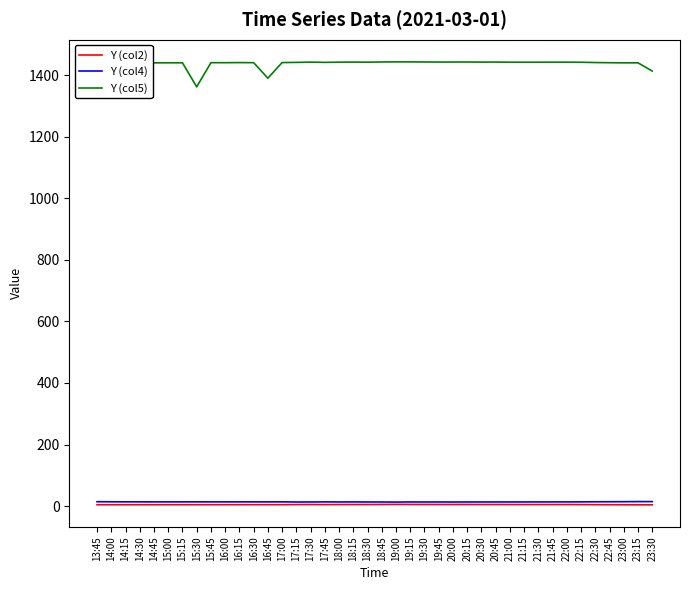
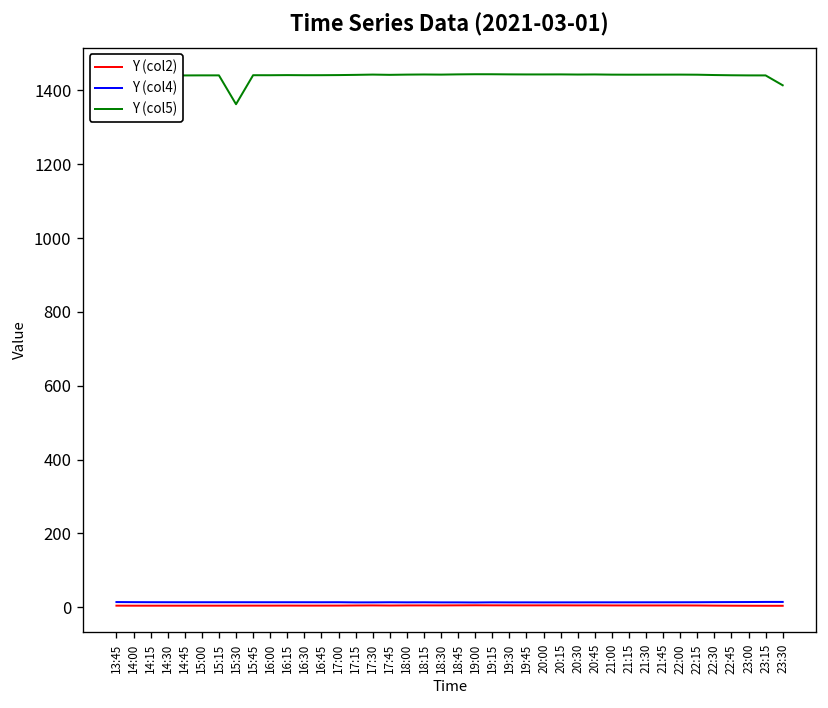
  {
    "Y (col2)": {
      "13:45": 0,
      "14:00": 0,
      "14:15": 0,
      "14:30": 0,
      "14:45": 0,
      "15:00": 0,
      "15:15": 0,
      "15:30": 0,
      "15:45": 0,
      "16:00": 0,
      "16:15": 0,
      "16:30": 0,
      "16:45": 0,
      "17:00": 0,
      "17:15": 0,
      "17:45": 0,
      "18:15": 10,
      "21:00": 10,
      "21:15": 10,
      "21:30": 10,
      "21:45": 10,
      "22:00": 10,
      "22:15": 0,
      "22:30": 0,
      "22:45": 0,
      "23:00": 0,
      "23:15": 0,
      "23:30": 0
    },
    "Y (col4)": {
      "13:45": 10,
      "14:00": 10,
      "14:15": 10,
      "14:30": 10,
      "14:45": 10,
      "15:00": 10,
      "15:15": 10,
      "15:30": 10,
      "15:45": 10,
      "16:00": 10,
      "16:15": 10,
      "16:30": 10,
      "16:45": 10,
      "17:00": 10,
      "17:15": 10,
      "17:45": 10,
      "18:15": 10,
      "21:00": 10,
      "21:15": 10,
      "21:30": 10,
      "21:45": 10,
      "22:00": 10,
      "22:15": 10,
      "22:30": 10,
      "22:45": 10,
      "23:00": 10,
      "23:15": 10,
      "23:30": 10
    },
    "Y (col5)": {
      "14:45": 1440,
      "15:00": 1440,
      "15:15": 1440,
      "15:30": 1360,
      "15:45": 1440,
      "16:00": 1440,
      "16:15": 1440,
      "16:30": 1440,
-     "16:45": 1390,
+     "16:45": 1440,
      "17:00": 1440,
      "17:15": 1440,
      "17:30": 1440,
      "17:45": 1440,
      "18:00": 1440,
      "18:15": 1440,
      "18:30": 1440,
      "18:45": 1440,
      "19:00": 1440,
      "19:15": 1440,
      "19:30": 1440,
      "19:45": 1440,
      "20:00": 1440,
      "20:15": 1440,
      "20:30": 1440,
      "20:45": 1440,
      "21:00": 1440,
      "21:15": 1440,
      "21:30": 1440,
      "21:45": 1440,
      "22:00": 1440,
      "22:15": 1440,
      "22:30": 1440,
      "22:45": 1440,
      "23:00": 1440,
      "23:15": 1440,
      "23:30": 1410
    }
  }
